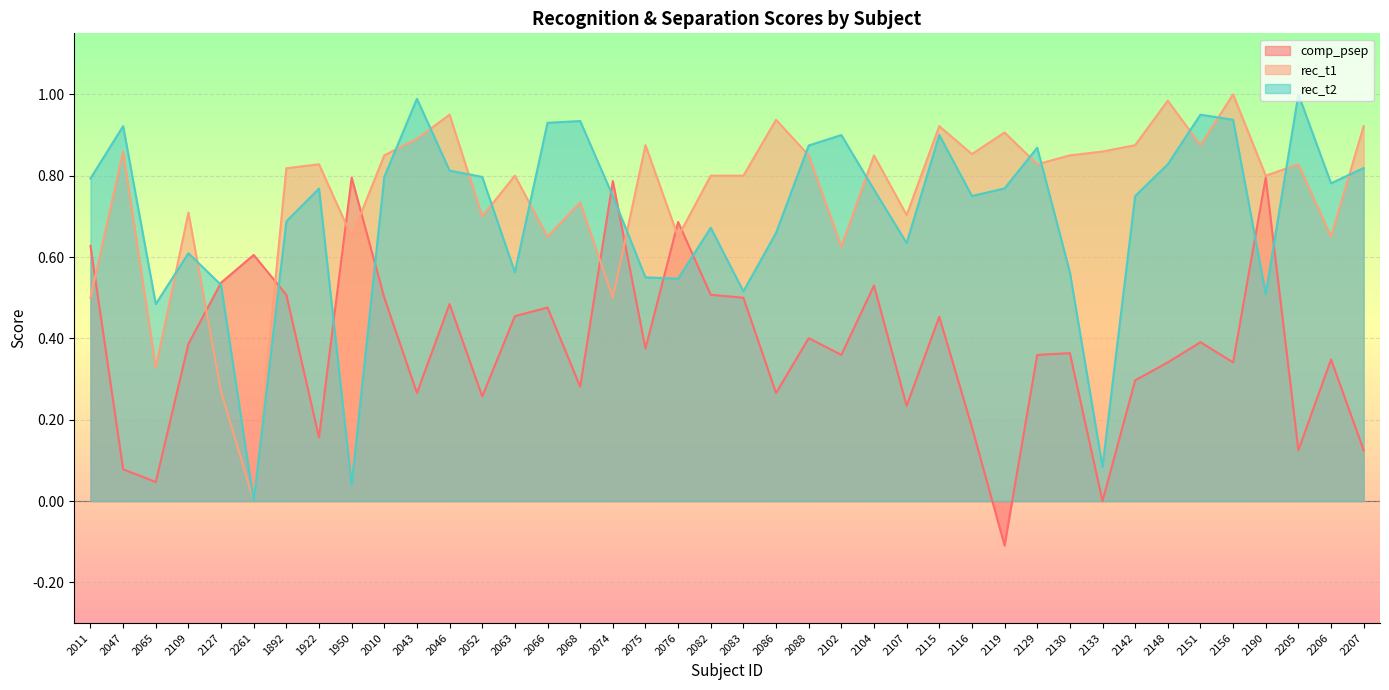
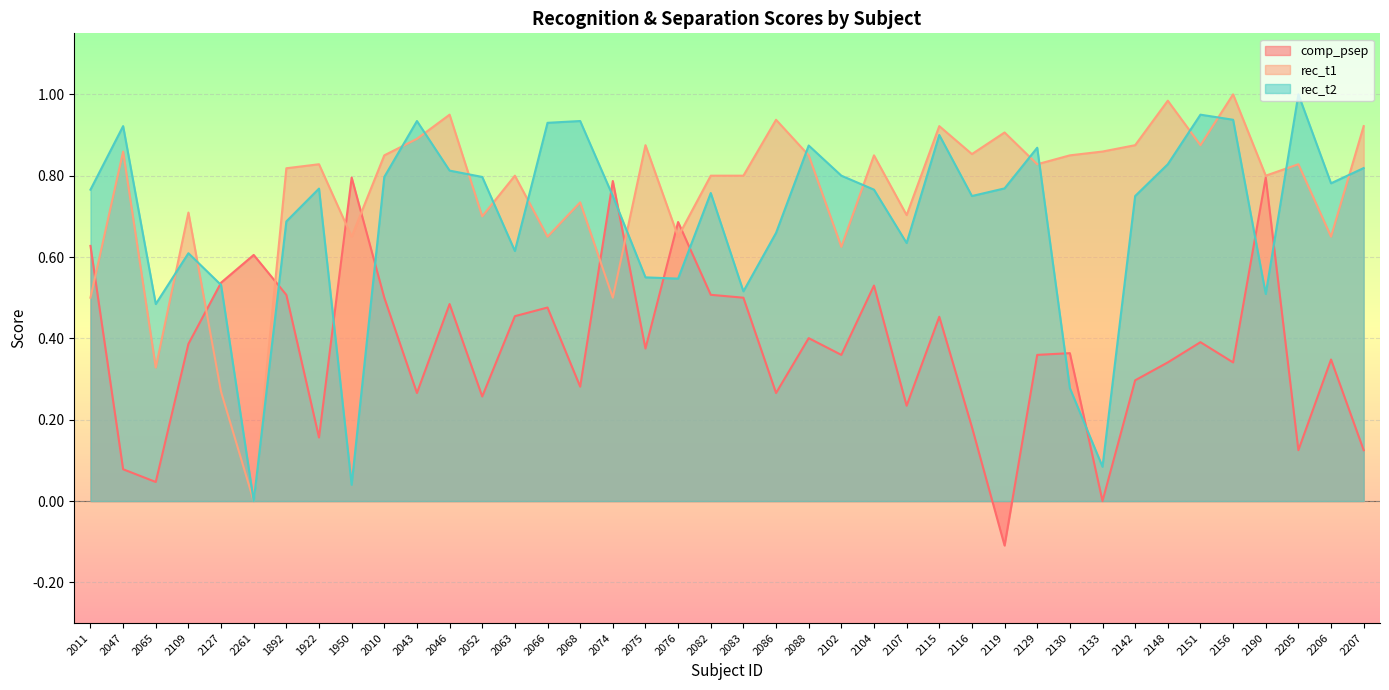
  {
    "rec_t2": {
-     "2011": 0.79,
+     "2011": 0.77,
      "2047": 0.92,
      "2065": 0.48,
      "2109": 0.61,
      "1892": 0.69,
      "1922": 0.77,
      "1950": 0.04,
      "2010": 0.80,
-     "2043": 0.99,
+     "2043": 0.93,
      "2046": 0.81,
      "2052": 0.80,
-     "2063": 0.56,
+     "2063": 0.61,
      "2066": 0.93,
      "2068": 0.93,
      "2074": 0.75,
      "2075": 0.55,
      "2076": 0.55,
-     "2082": 0.67,
+     "2082": 0.76,
      "2083": 0.52,
      "2086": 0.66,
      "2088": 0.87,
-     "2102": 0.9,
+     "2102": 0.8,
      "2104": 0.77,
      "2107": 0.63,
      "2115": 0.90,
      "2116": 0.75,
      "2119": 0.77,
      "2129": 0.87,
-     "2130": 0.56,
+     "2130": 0.28,
      "2133": 0.08,
      "2142": 0.75,
      "2148": 0.83,
      "2151": 0.95,
      "2156": 0.94,
      "2190": 0.51,
      "2206": 0.78,
      "2207": 0.82
    }
  }
